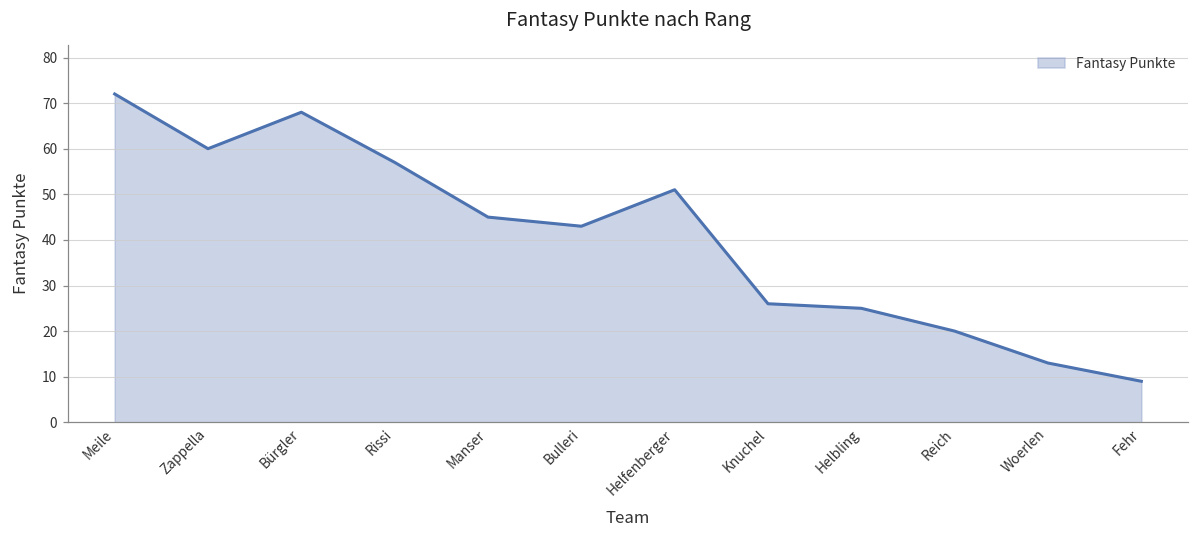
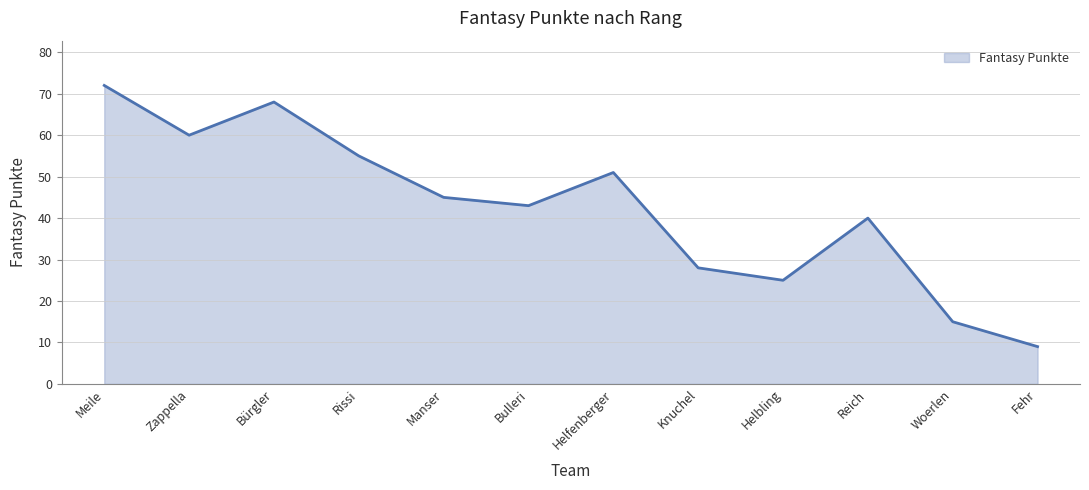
  {
    "Meile": 72,
    "Zappella": 60,
    "Bürgler": 68,
-   "Rissi": 57,
+   "Rissi": 55,
    "Manser": 45,
    "Bulleri": 43,
    "Helfenberger": 51,
-   "Knuchel": 26,
+   "Knuchel": 28,
    "Helbling": 25,
-   "Reich": 20,
-   "Woerlen": 13,
+   "Reich": 40,
+   "Woerlen": 15,
    "Fehr": 9
  }
